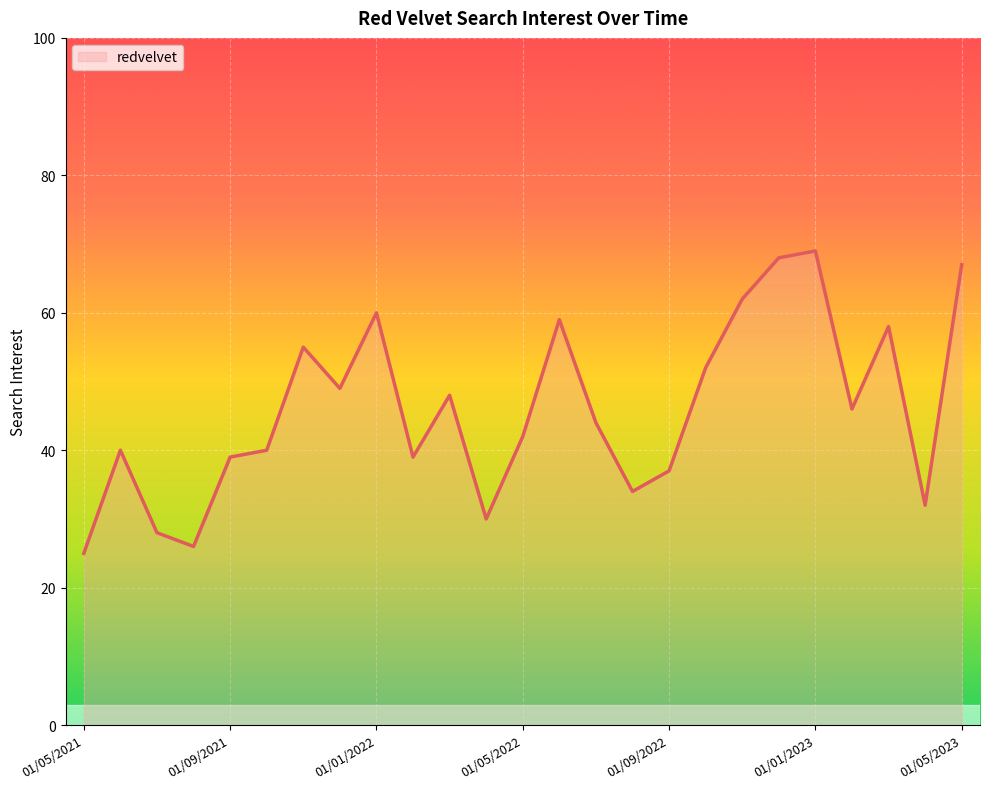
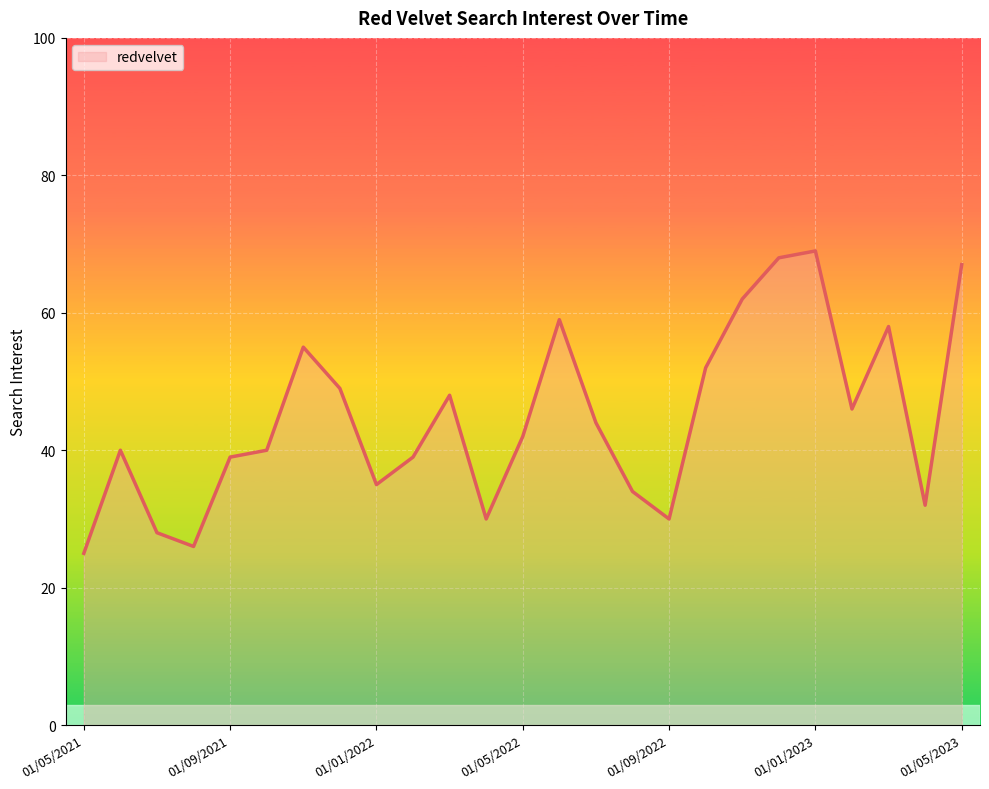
  {
    "01/05/2021": 25,
    "01/09/2021": 39,
-   "01/01/2022": 60,
+   "01/01/2022": 35,
    "01/05/2022": 42,
-   "01/09/2022": 37,
+   "01/09/2022": 30,
    "01/01/2023": 69,
    "01/05/2023": 67
  }
